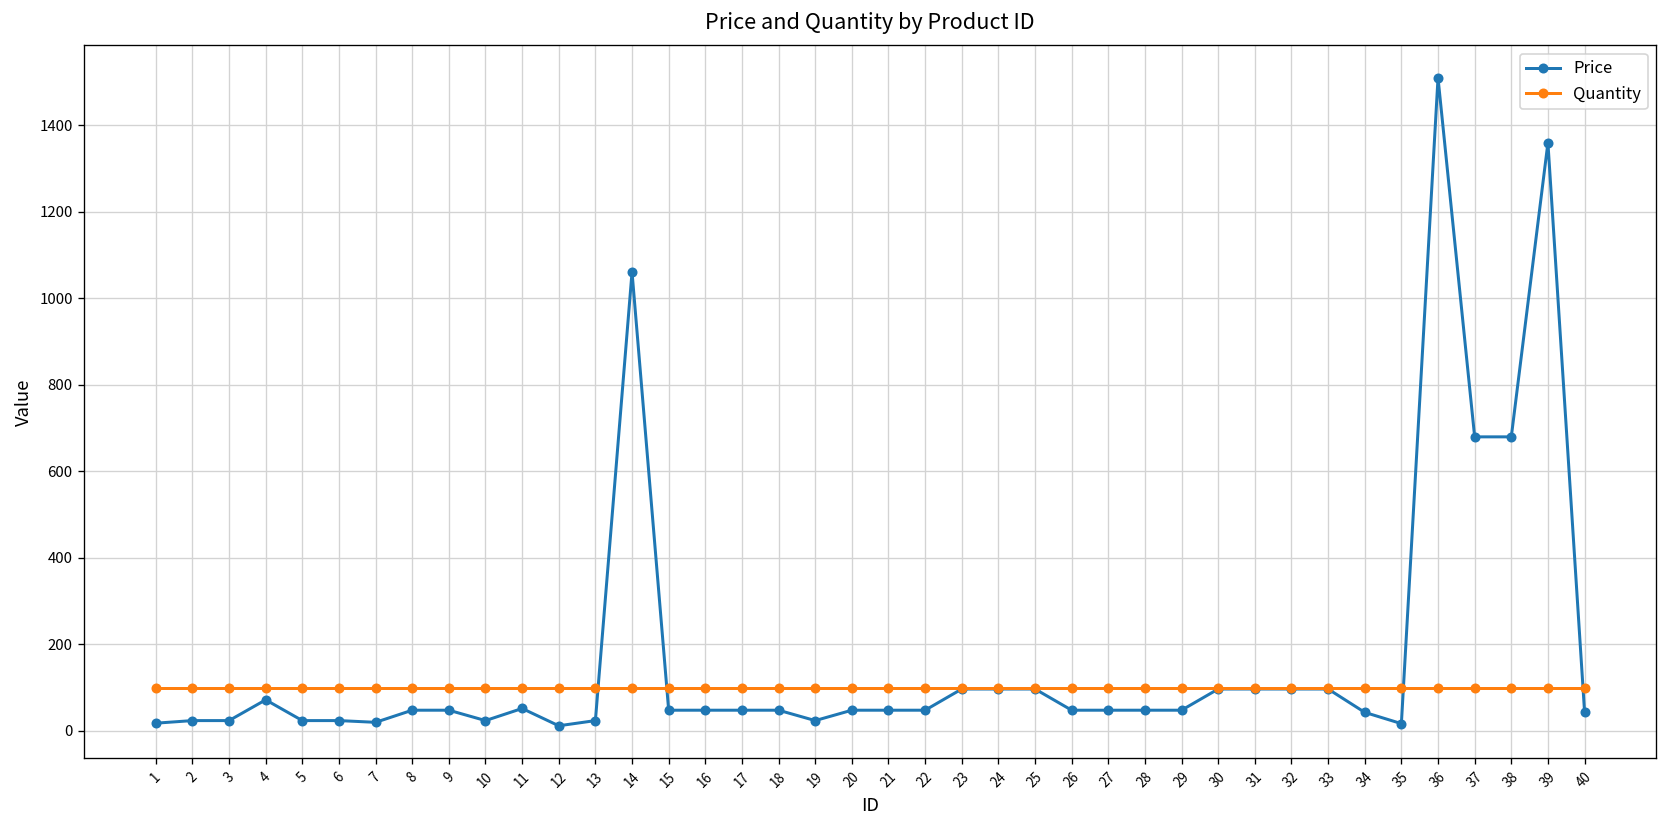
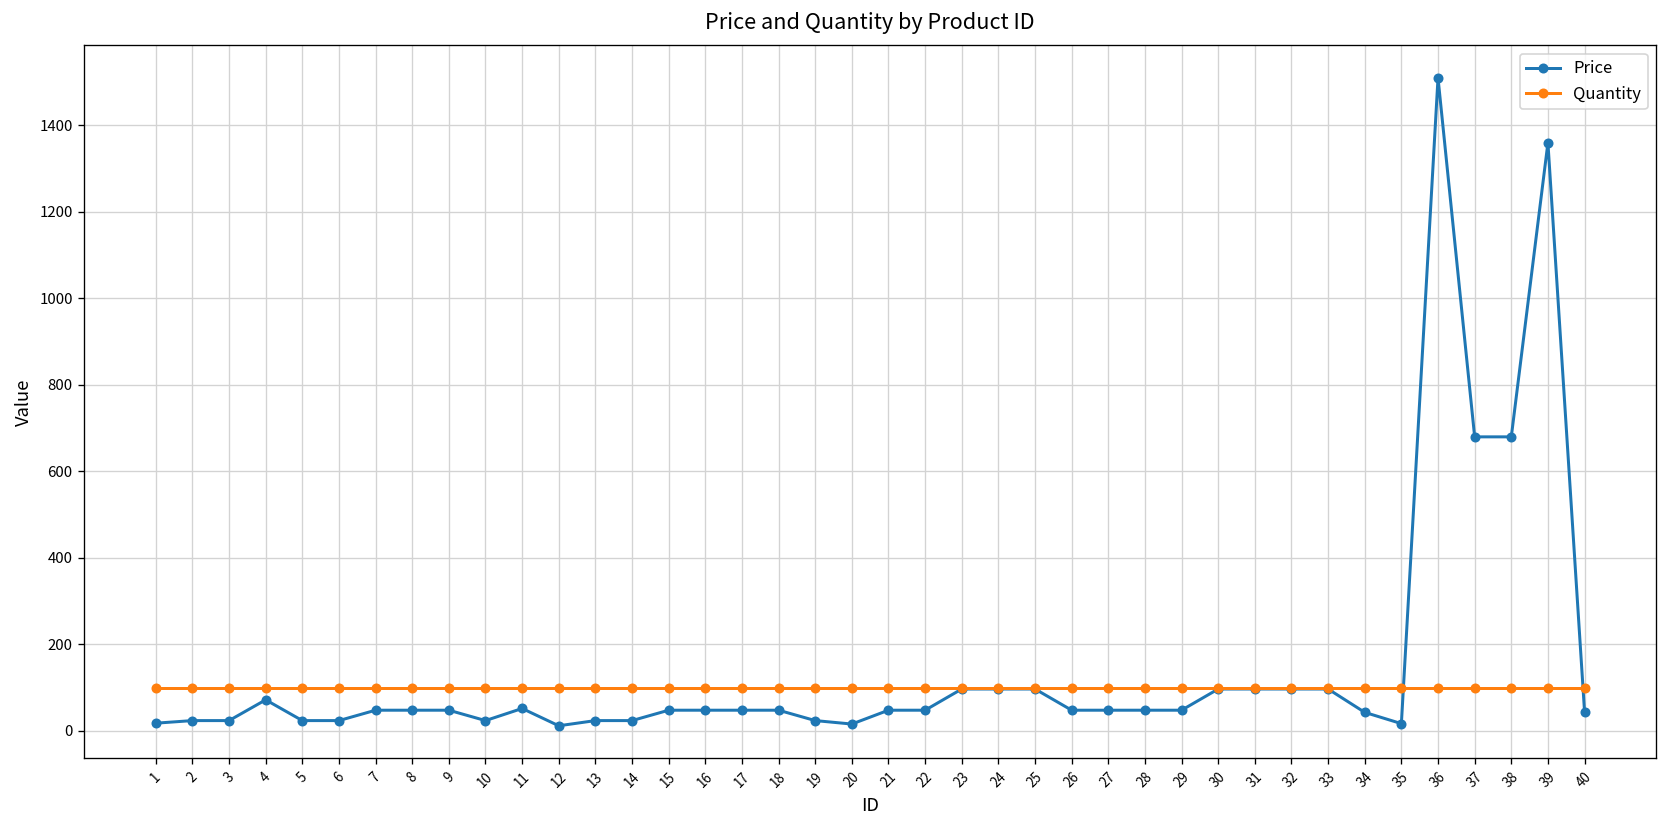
  {
    "Price": {
      "1": 20,
      "2": 20,
      "3": 20,
      "4": 70,
      "5": 20,
      "6": 20,
-     "7": 20,
+     "7": 50,
      "8": 50,
      "9": 50,
      "10": 20,
      "11": 50,
      "12": 10,
      "13": 20,
-     "14": 1060,
+     "14": 20,
      "15": 50,
      "16": 50,
      "17": 50,
      "18": 50,
      "19": 20,
-     "20": 50,
+     "20": 20,
      "21": 50,
      "22": 50,
      "26": 50,
      "27": 50,
      "28": 50,
      "29": 50,
      "34": 40,
      "35": 20,
      "36": 1510,
      "37": 680,
      "38": 680,
      "39": 1360,
      "40": 40
    },
    "Quantity": {
      "1": 100,
      "2": 100,
      "3": 100,
      "4": 100,
      "5": 100,
      "6": 100,
      "7": 100,
      "8": 100,
      "9": 100,
      "10": 100,
      "11": 100,
      "12": 100,
      "13": 100,
      "14": 100,
      "15": 100,
      "16": 100,
      "17": 100,
      "18": 100,
      "19": 100,
      "20": 100,
      "21": 100,
      "22": 100,
      "26": 100,
      "27": 100,
      "28": 100,
      "29": 100,
      "34": 100,
      "35": 100,
      "36": 100,
      "37": 100,
      "38": 100,
      "39": 100,
      "40": 100
    }
  }
